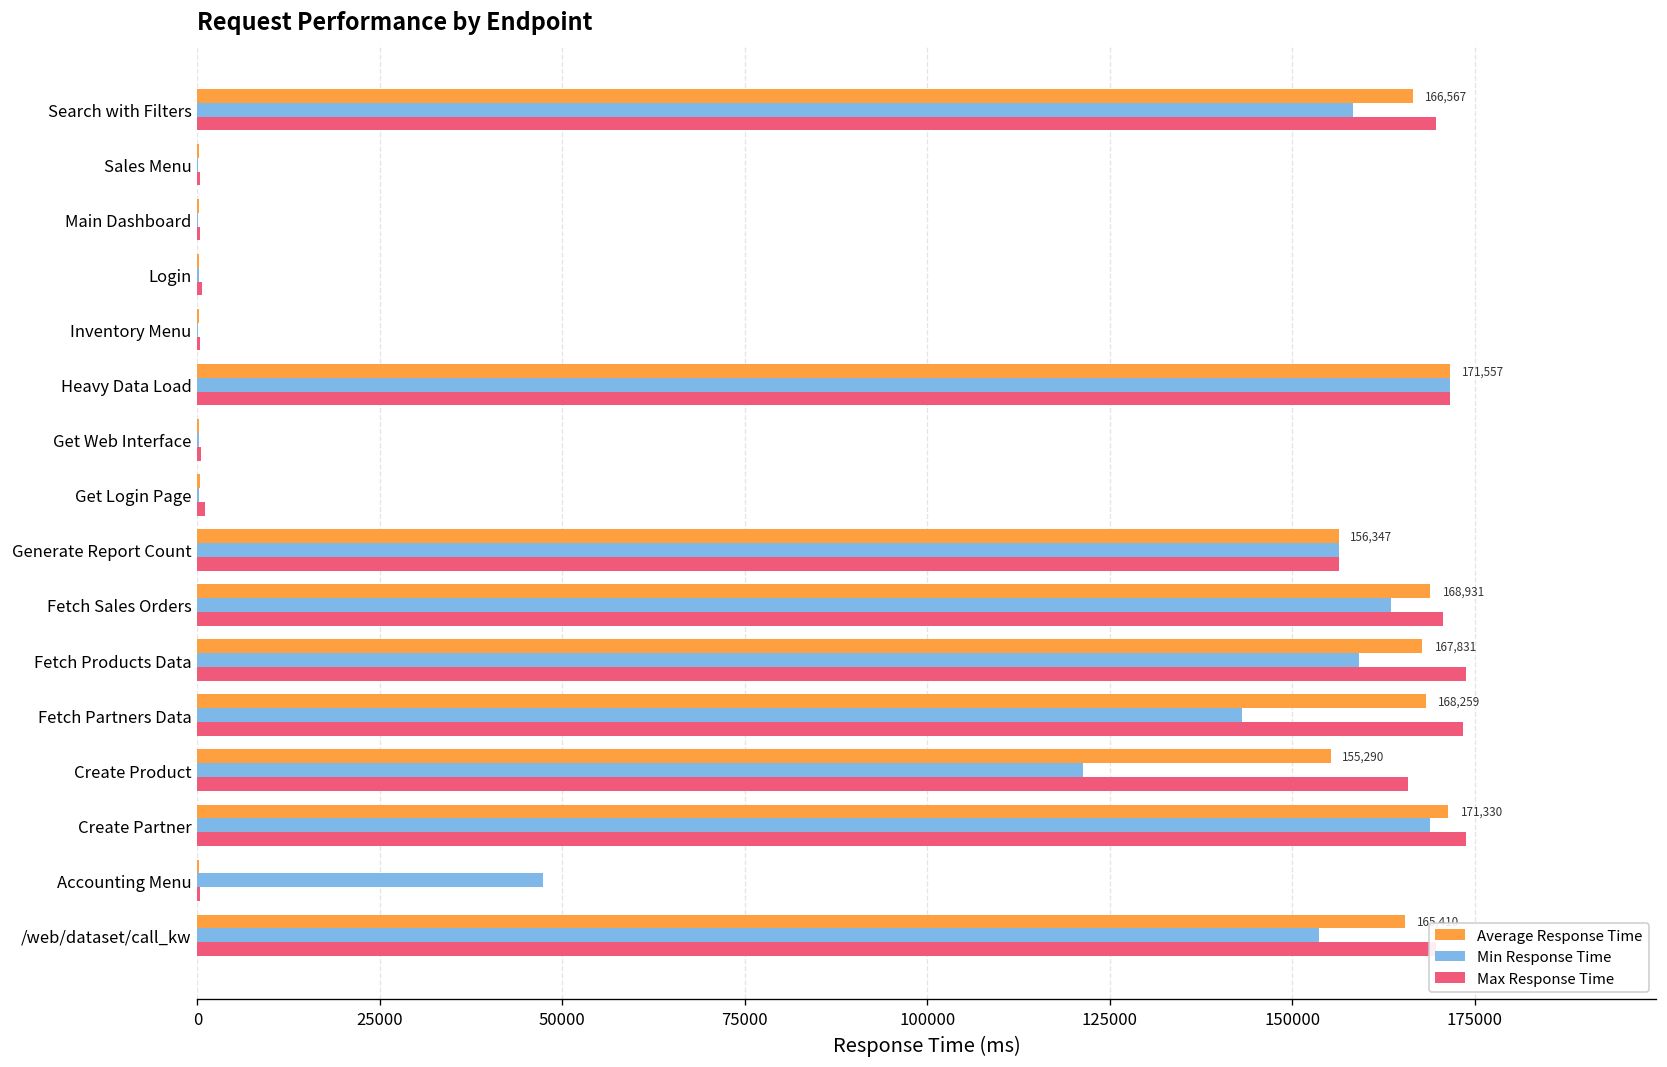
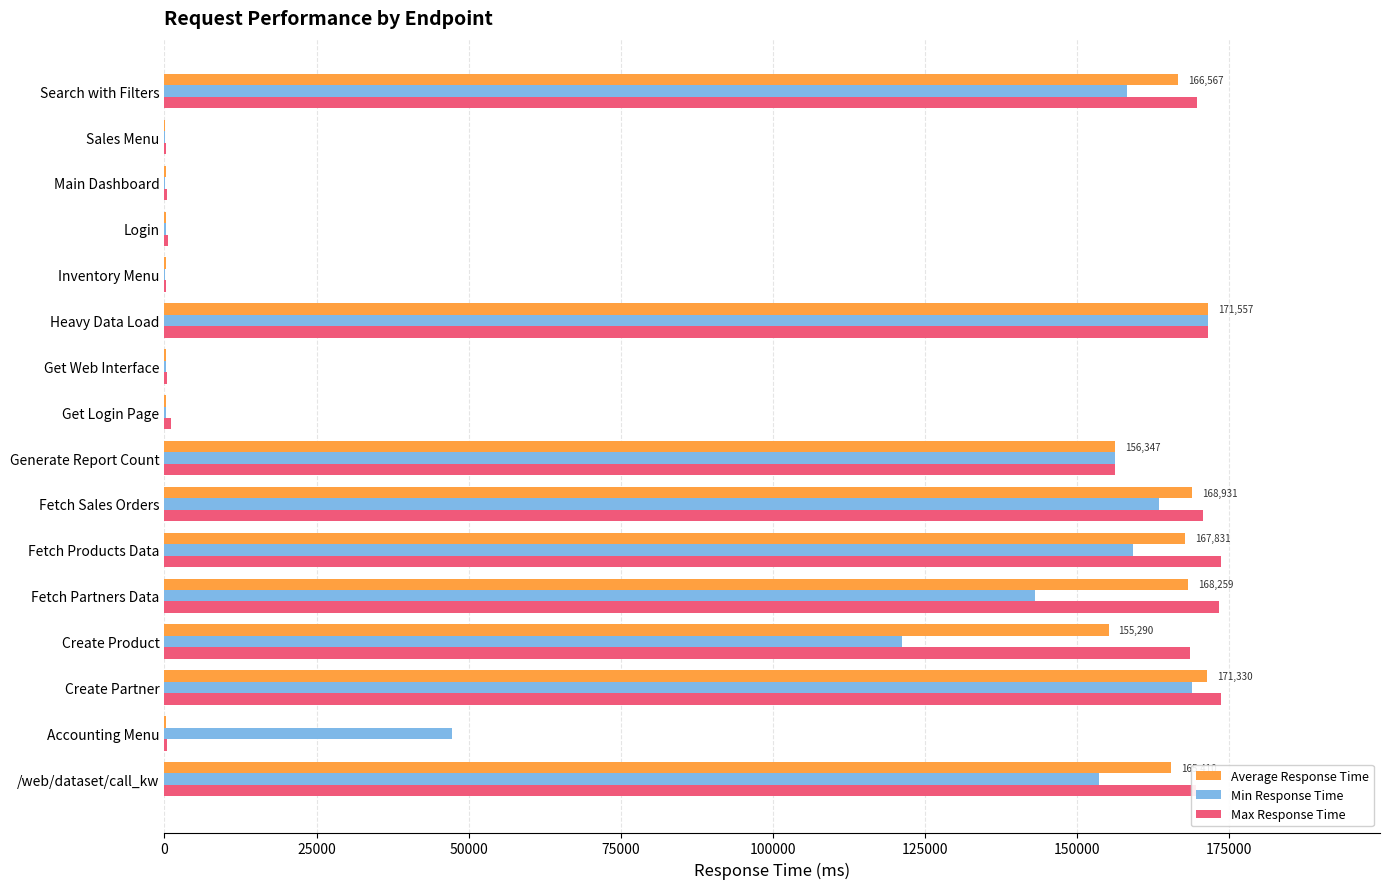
  {
    "Average Response Time": {
      "Search with Filters": "166,567",
      "Heavy Data Load": "171,557",
      "Generate Report Count": "156,347",
      "Fetch Sales Orders": "168,931",
      "Fetch Products Data": "167,831",
      "Fetch Partners Data": "168,259",
      "Create Product": "155,290",
      "Create Partner": "171,330"
    },
    "Min Response Time": {
      "Search with Filters": "158000",
      "Fetch Sales Orders": "164000",
      "Fetch Products Data": "159000",
      "Fetch Partners Data": "143000",
      "Create Product": "121000",
      "Create Partner": "169000",
      "Accounting Menu": "47000",
      "/web/dataset/call_kw": "154000"
    },
    "Max Response Time": {
      "Search with Filters": "170000",
      "Login": "1000",
      "Get Web Interface": "0",
      "Get Login Page": "1000",
      "Fetch Sales Orders": "171000",
      "Fetch Products Data": "174000",
      "Fetch Partners Data": "173000",
-     "Create Product": "166000",
+     "Create Product": "169000",
      "Create Partner": "174000"
    }
  }
